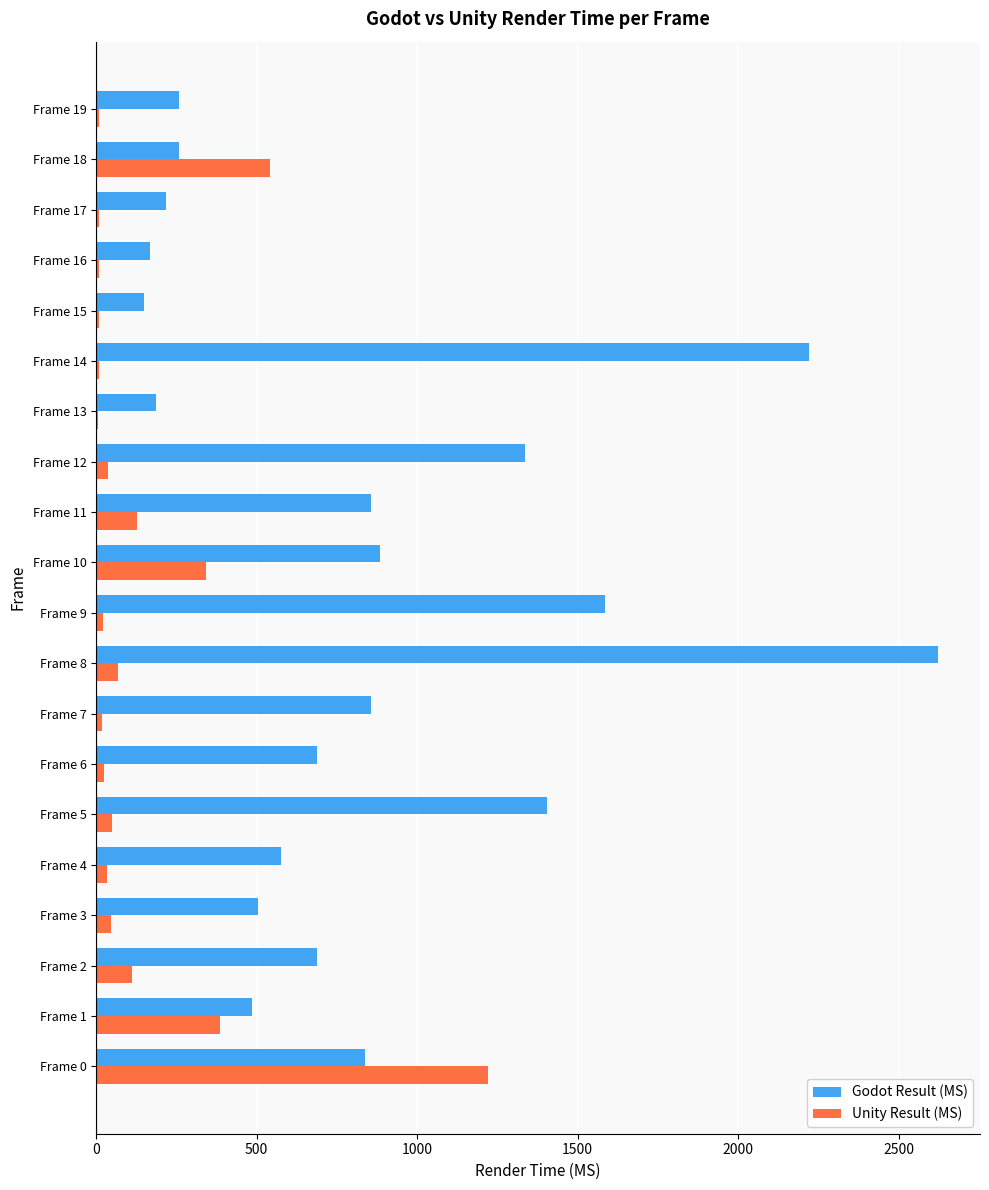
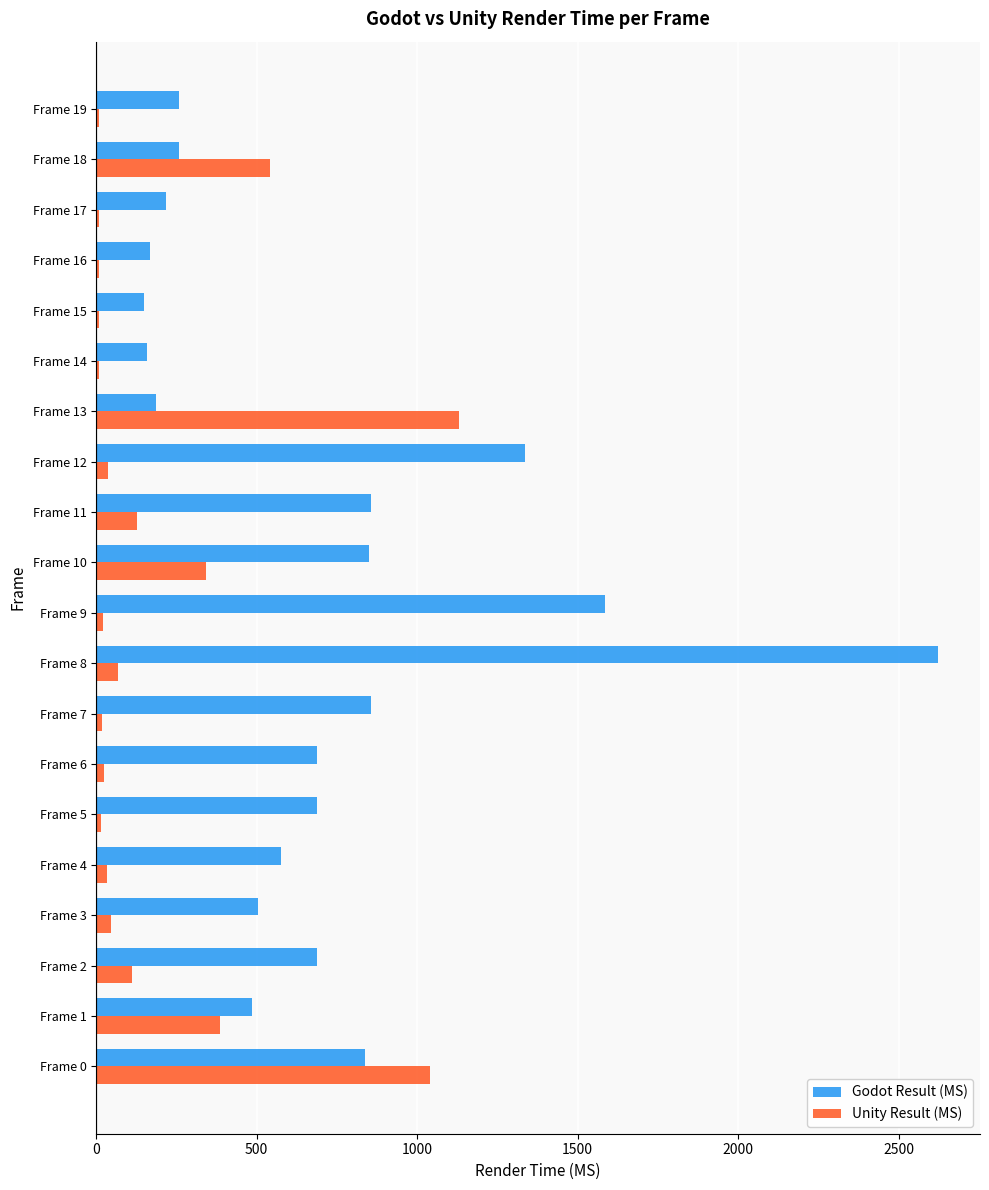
  {
    "Godot Result (MS)": {
      "Frame 19": 260,
      "Frame 18": 260,
      "Frame 17": 220,
      "Frame 16": 170,
      "Frame 15": 150,
-     "Frame 14": 2220,
+     "Frame 14": 160,
      "Frame 13": 190,
      "Frame 12": 1340,
      "Frame 11": 860,
-     "Frame 10": 880,
+     "Frame 10": 850,
      "Frame 9": 1590,
      "Frame 8": 2620,
      "Frame 7": 860,
      "Frame 6": 690,
-     "Frame 5": 1410,
+     "Frame 5": 690,
      "Frame 4": 580,
      "Frame 3": 500,
      "Frame 2": 690,
      "Frame 1": 490,
      "Frame 0": 840
    },
    "Unity Result (MS)": {
      "Frame 19": 10,
      "Frame 18": 540,
      "Frame 17": 10,
      "Frame 16": 10,
      "Frame 15": 10,
      "Frame 14": 10,
-     "Frame 13": 10,
+     "Frame 13": 1130,
      "Frame 12": 40,
      "Frame 11": 130,
      "Frame 10": 340,
      "Frame 9": 20,
      "Frame 8": 70,
      "Frame 7": 20,
      "Frame 6": 20,
-     "Frame 5": 50,
+     "Frame 5": 10,
      "Frame 4": 30,
      "Frame 3": 50,
      "Frame 2": 110,
      "Frame 1": 390,
-     "Frame 0": 1220
+     "Frame 0": 1040
    }
  }
